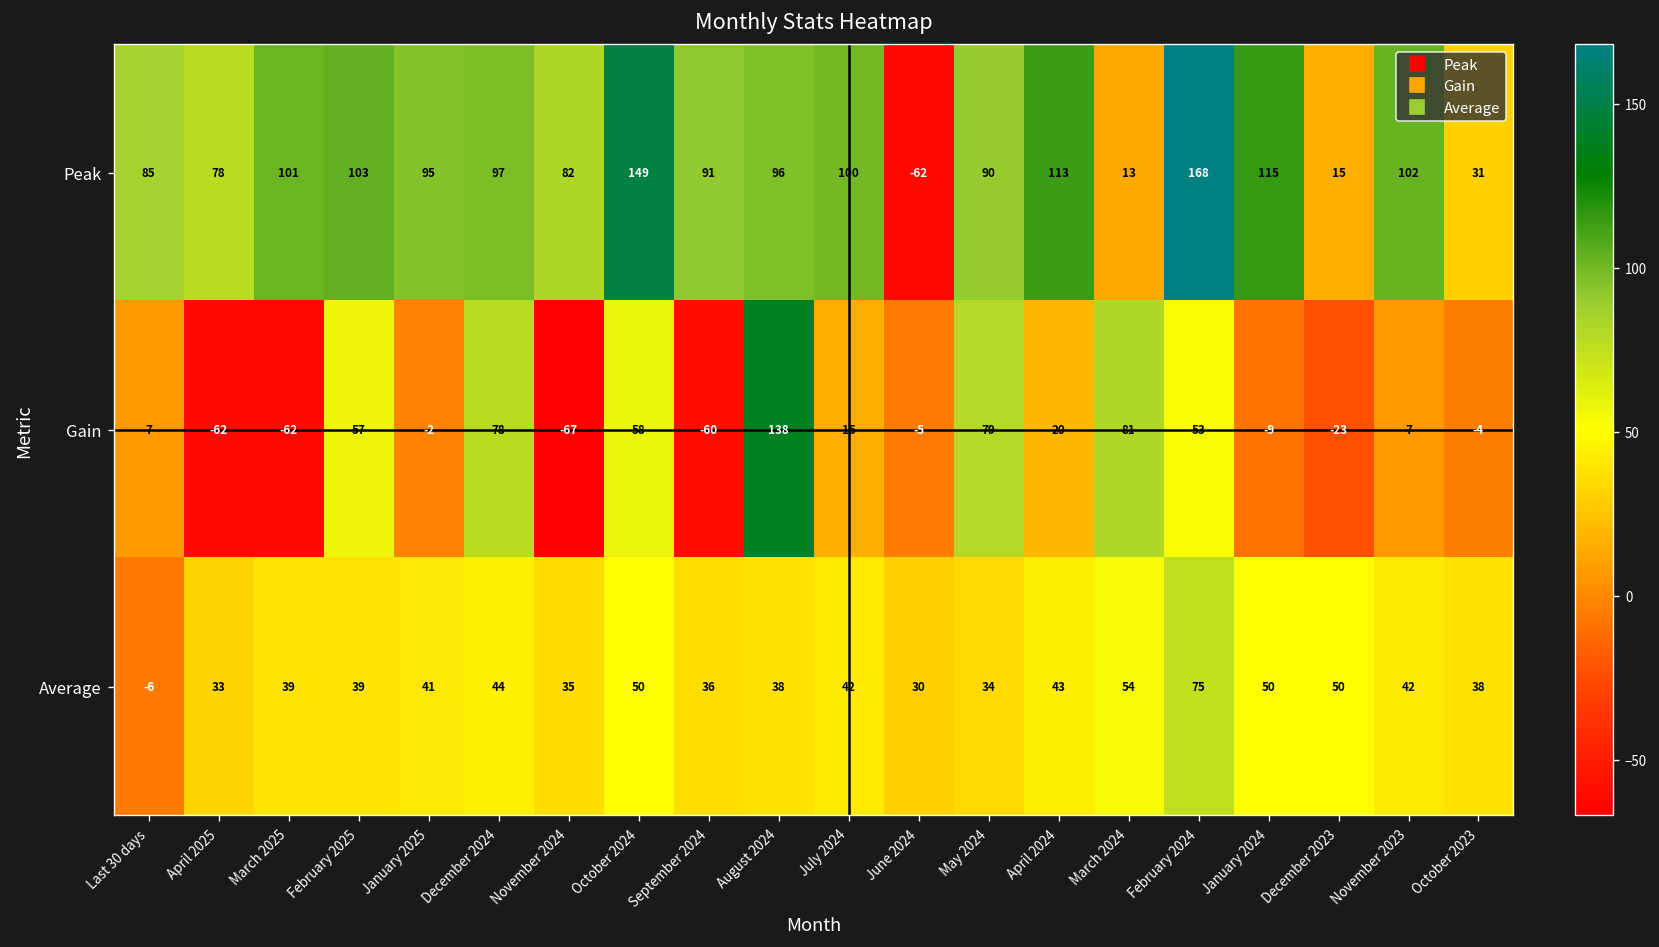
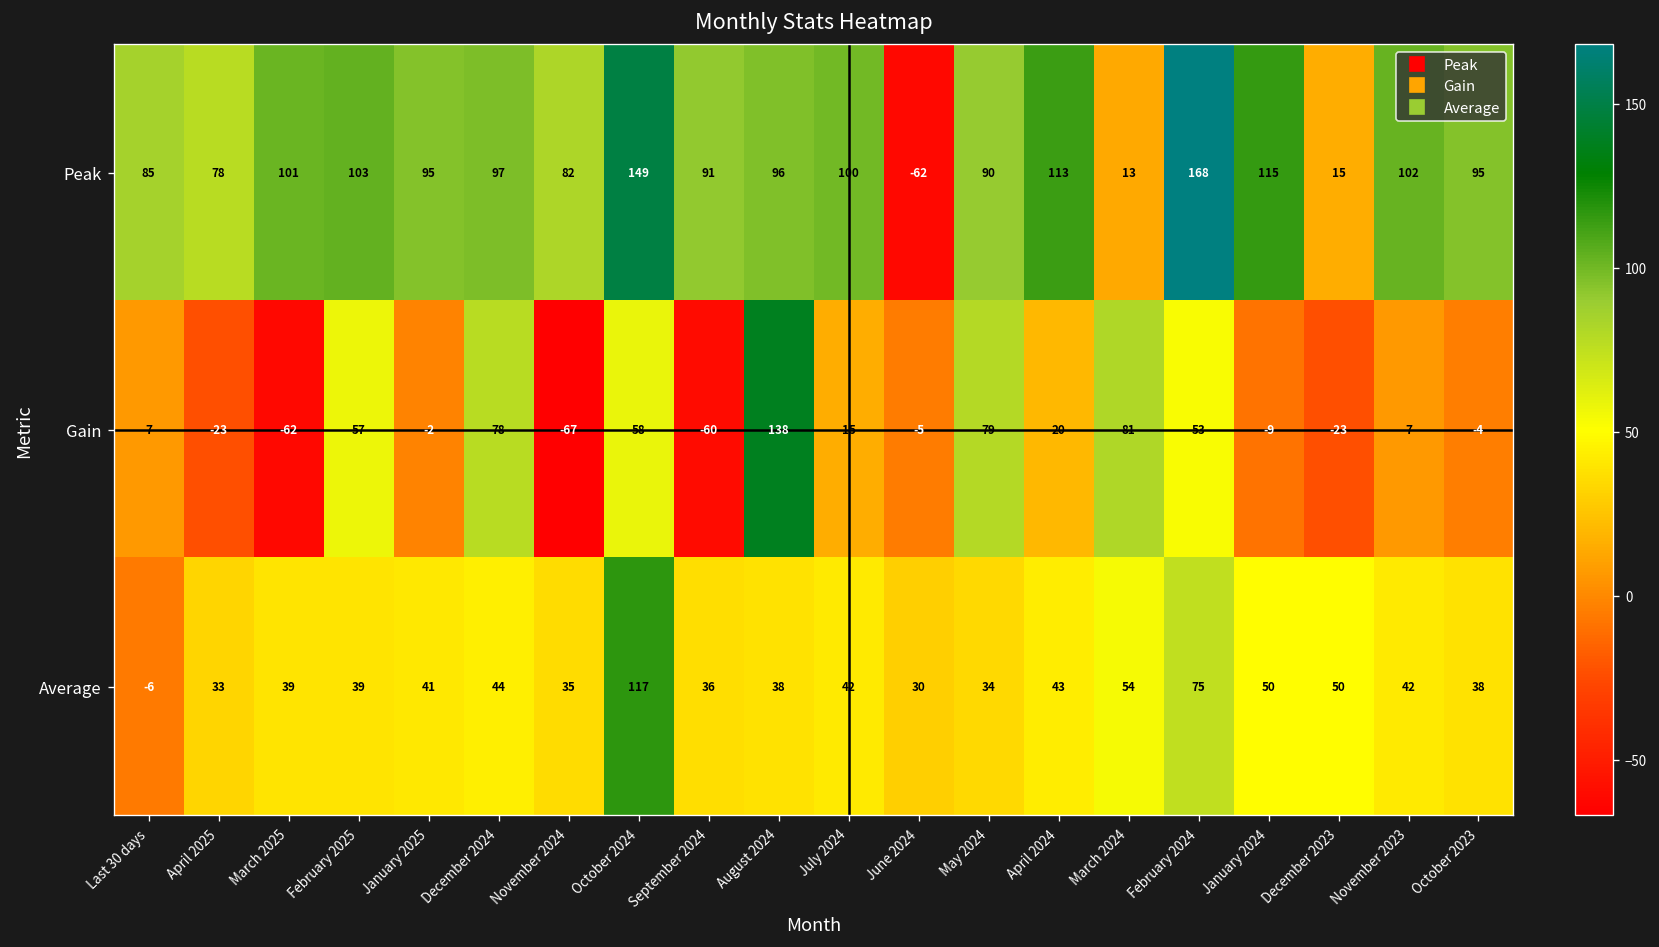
  {
    "Peak": {
      "Last 30 days": 85,
      "April 2025": 78,
      "March 2025": 101,
      "February 2025": 103,
      "January 2025": 95,
      "December 2024": 97,
      "November 2024": 82,
      "October 2024": 149,
      "September 2024": 91,
      "August 2024": 96,
      "July 2024": 100,
      "June 2024": -62,
      "May 2024": 90,
      "April 2024": 113,
      "March 2024": 13,
      "February 2024": 168,
      "January 2024": 115,
      "December 2023": 15,
      "November 2023": 102,
-     "October 2023": 31
+     "October 2023": 95
    },
    "Gain": {
      "Last 30 days": 7,
-     "April 2025": -62,
+     "April 2025": -23,
      "March 2025": -62,
      "February 2025": 57,
      "January 2025": -2,
      "December 2024": 78,
      "November 2024": -67,
      "October 2024": 58,
      "September 2024": -60,
      "August 2024": 138,
      "July 2024": 15,
      "June 2024": -5,
      "May 2024": 79,
      "April 2024": 20,
      "March 2024": 81,
      "February 2024": 53,
      "January 2024": -9,
      "December 2023": -23,
      "November 2023": 7,
      "October 2023": -4
    },
    "Average": {
      "Last 30 days": -6,
      "April 2025": 33,
      "March 2025": 39,
      "February 2025": 39,
      "January 2025": 41,
      "December 2024": 44,
      "November 2024": 35,
-     "October 2024": 50,
+     "October 2024": 117,
      "September 2024": 36,
      "August 2024": 38,
      "July 2024": 42,
      "June 2024": 30,
      "May 2024": 34,
      "April 2024": 43,
      "March 2024": 54,
      "February 2024": 75,
      "January 2024": 50,
      "December 2023": 50,
      "November 2023": 42,
      "October 2023": 38
    }
  }
